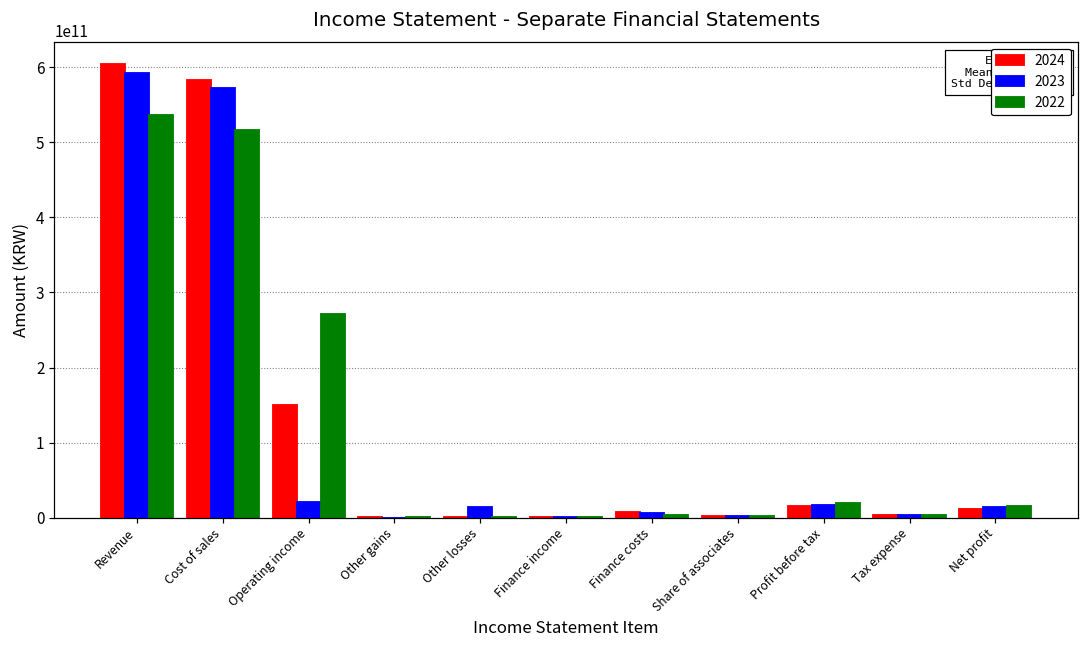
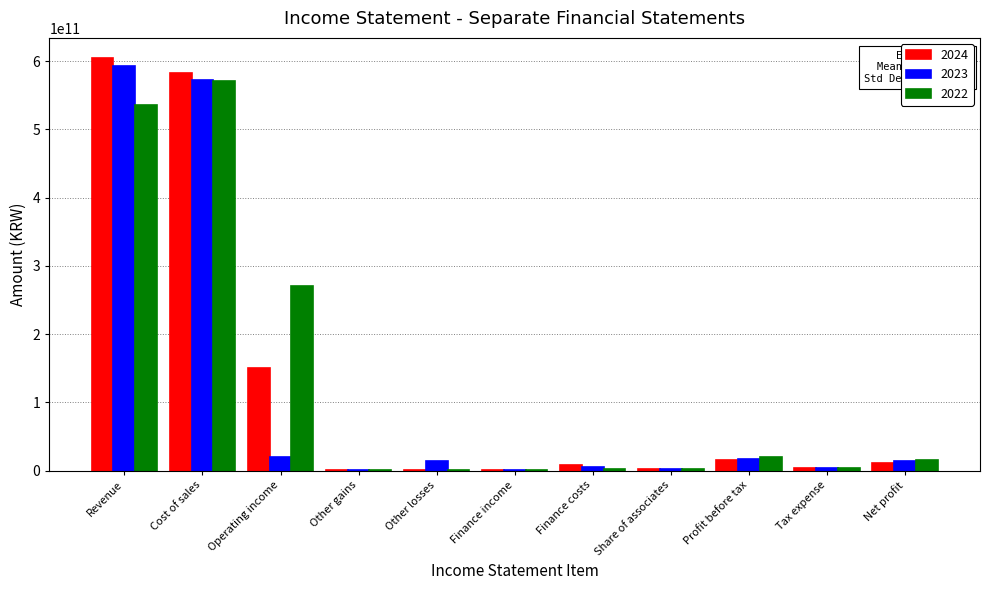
  {
    "2024": {
      "Revenue": 600000000000,
      "Cost of sales": 580000000000,
      "Operating income": 150000000000,
      "Finance costs": 10000000000,
      "Profit before tax": 20000000000,
      "Tax expense": 0,
      "Net profit": 10000000000
    },
    "2023": {
      "Revenue": 590000000000,
      "Cost of sales": 570000000000,
      "Operating income": 20000000000,
      "Other losses": 10000000000,
      "Finance costs": 10000000000,
      "Profit before tax": 20000000000,
      "Net profit": 10000000000
    },
    "2022": {
      "Revenue": 540000000000,
-     "Cost of sales": 520000000000,
+     "Cost of sales": 570000000000,
      "Operating income": 270000000000,
      "Profit before tax": 20000000000,
      "Tax expense": 0,
      "Net profit": 20000000000
    }
  }
